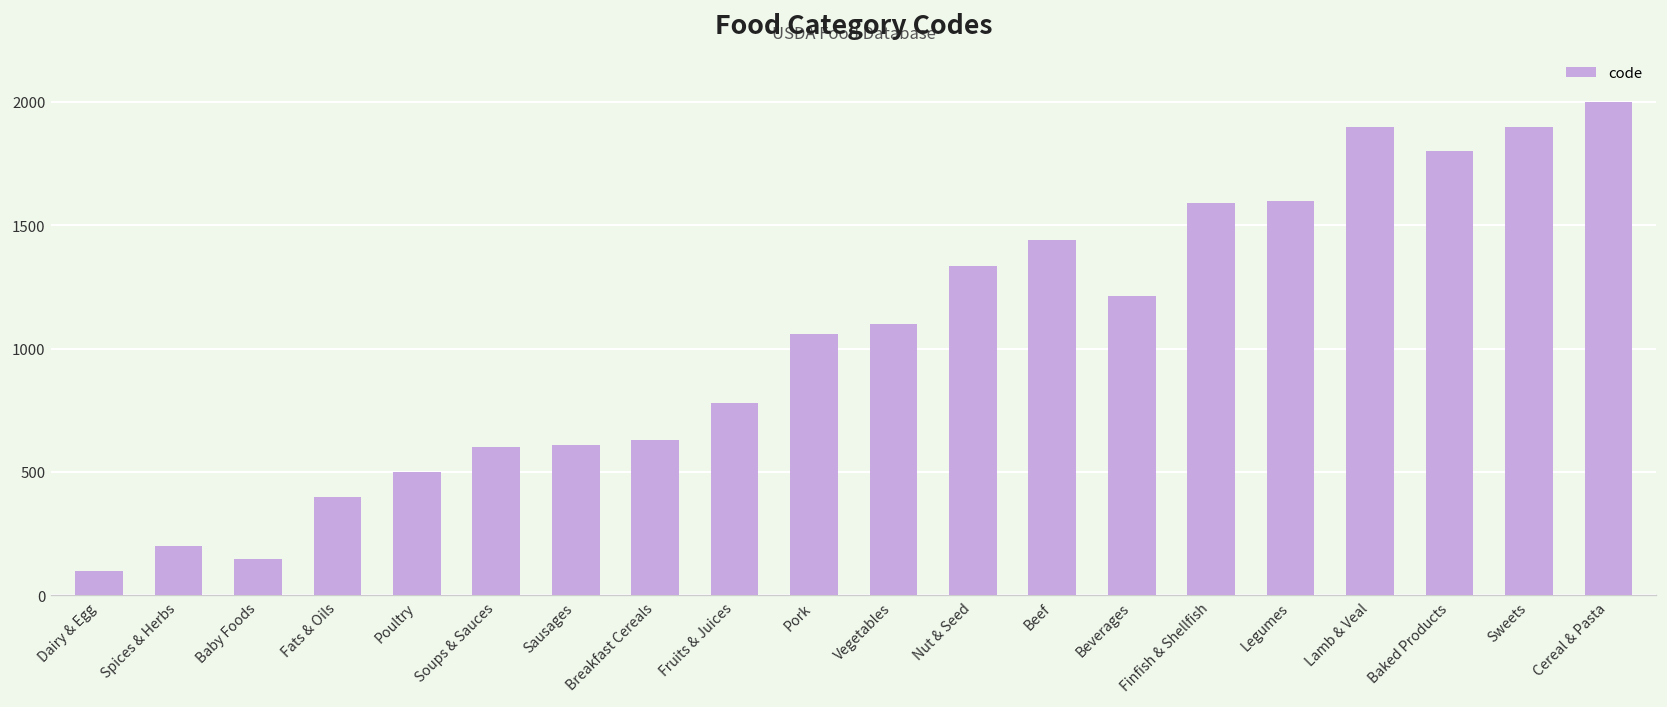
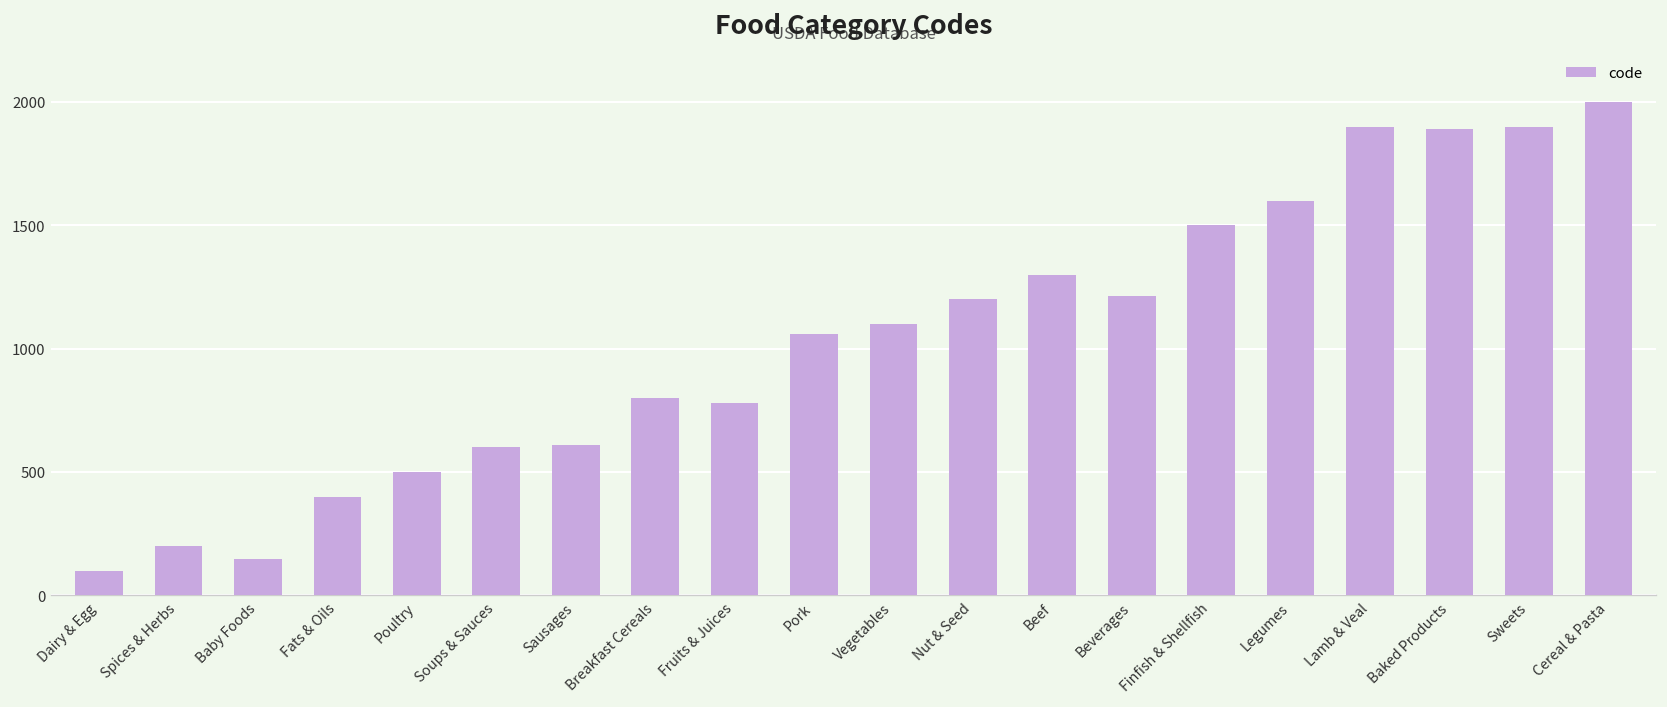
  {
    "Dairy & Egg": 100,
    "Spices & Herbs": 200,
    "Baby Foods": 150,
    "Fats & Oils": 400,
    "Poultry": 500,
    "Soups & Sauces": 600,
    "Sausages": 610,
-   "Breakfast Cereals": 630,
+   "Breakfast Cereals": 800,
    "Fruits & Juices": 780,
    "Pork": 1060,
    "Vegetables": 1100,
-   "Nut & Seed": 1330,
-   "Beef": 1440,
+   "Nut & Seed": 1200,
+   "Beef": 1300,
    "Beverages": 1210,
-   "Finfish & Shellfish": 1590,
+   "Finfish & Shellfish": 1500,
    "Legumes": 1600,
    "Lamb & Veal": 1900,
-   "Baked Products": 1800,
+   "Baked Products": 1890,
    "Sweets": 1900,
    "Cereal & Pasta": 2000
  }
